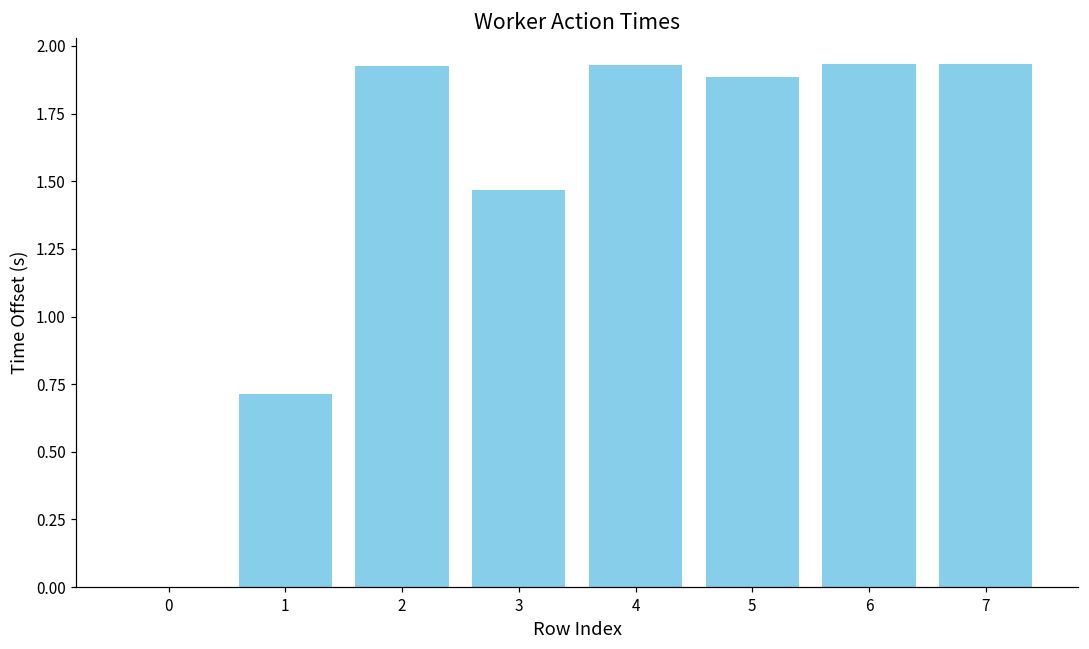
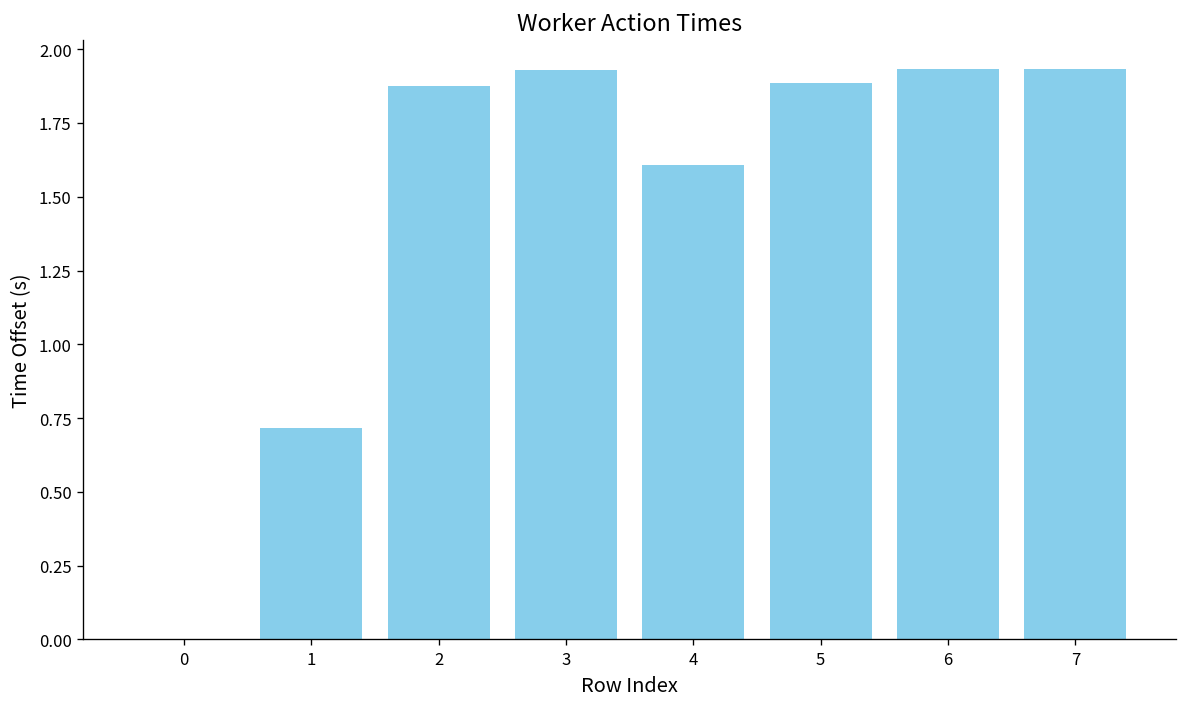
  {
    "0": 0.00,
    "1": 0.72,
-   "2": 1.93,
-   "3": 1.47,
-   "4": 1.93,
+   "2": 1.88,
+   "3": 1.93,
+   "4": 1.61,
    "5": 1.89,
    "6": 1.93,
    "7": 1.93
  }
